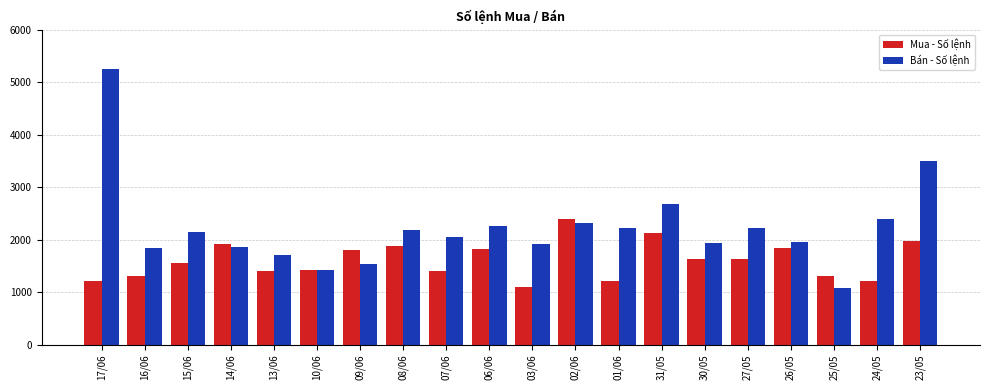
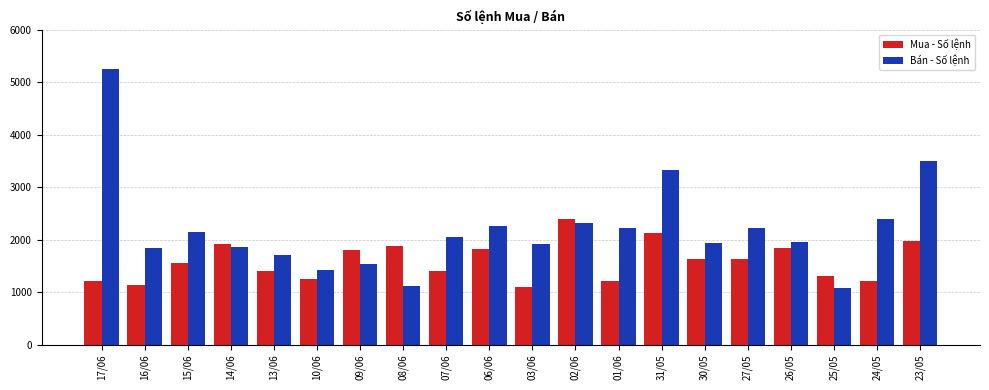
  {
    "Mua - Số lệnh": {
      "17/06": 1200,
-     "16/06": 1300,
+     "16/06": 1100,
      "15/06": 1600,
      "14/06": 1900,
      "13/06": 1400,
-     "10/06": 1400,
+     "10/06": 1300,
      "09/06": 1800,
      "08/06": 1900,
      "07/06": 1400,
      "06/06": 1800,
      "03/06": 1100,
      "02/06": 2400,
      "01/06": 1200,
      "31/05": 2100,
      "30/05": 1600,
      "27/05": 1600,
      "26/05": 1800,
      "25/05": 1300,
      "24/05": 1200,
      "23/05": 2000
    },
    "Bán - Số lệnh": {
      "17/06": 5300,
      "16/06": 1800,
      "15/06": 2100,
      "14/06": 1900,
      "13/06": 1700,
      "10/06": 1400,
      "09/06": 1500,
-     "08/06": 2200,
+     "08/06": 1100,
      "07/06": 2100,
      "06/06": 2300,
      "03/06": 1900,
      "02/06": 2300,
      "01/06": 2200,
-     "31/05": 2700,
+     "31/05": 3300,
      "30/05": 1900,
      "27/05": 2200,
      "26/05": 2000,
      "25/05": 1100,
      "24/05": 2400,
      "23/05": 3500
    }
  }
